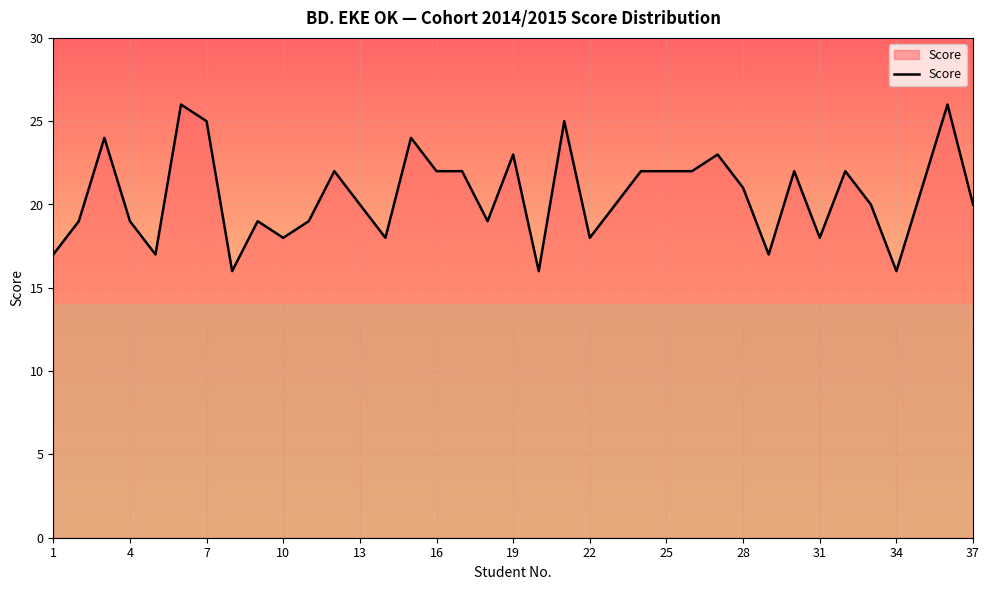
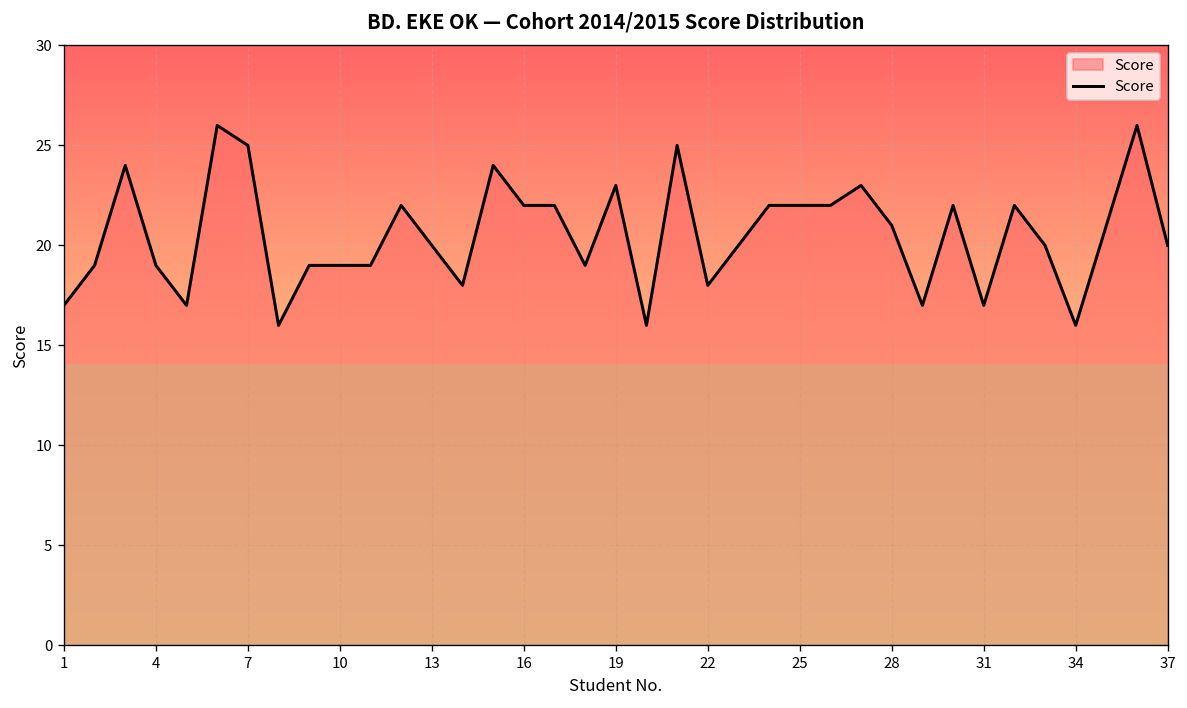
  {
    "1": 17,
    "4": 19,
    "7": 25,
-   "10": 18,
+   "10": 19,
    "13": 20,
    "16": 22,
    "19": 23,
    "22": 18,
    "25": 22,
    "28": 21,
-   "31": 18,
+   "31": 17,
    "34": 16,
    "37": 20
  }
